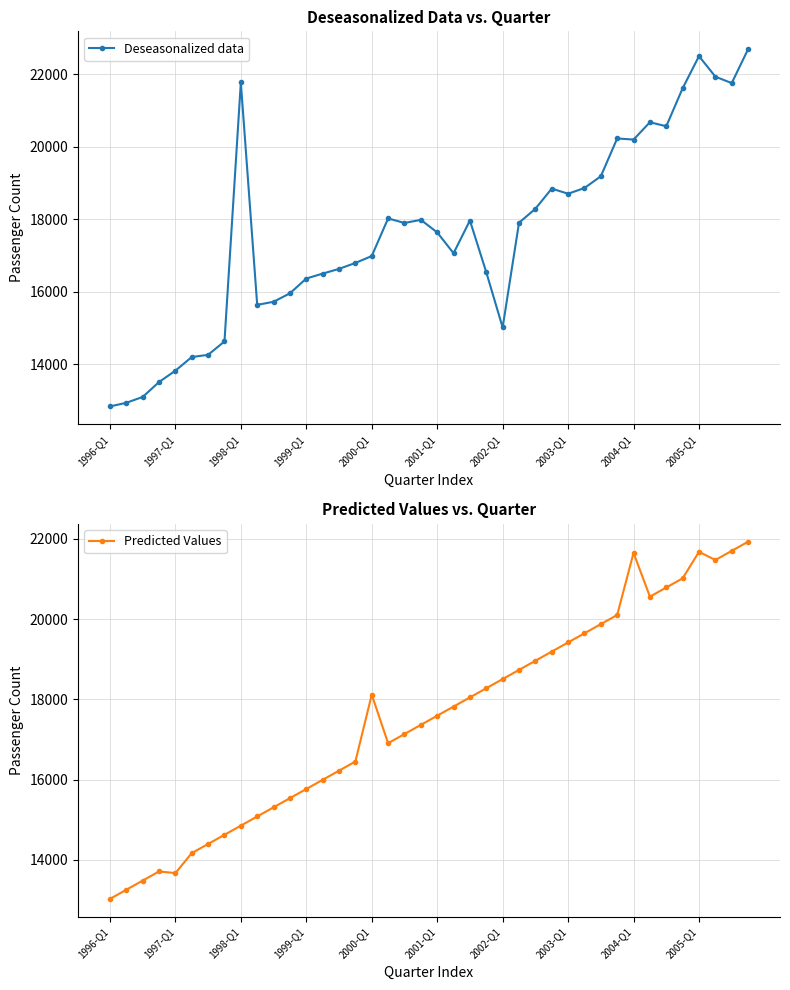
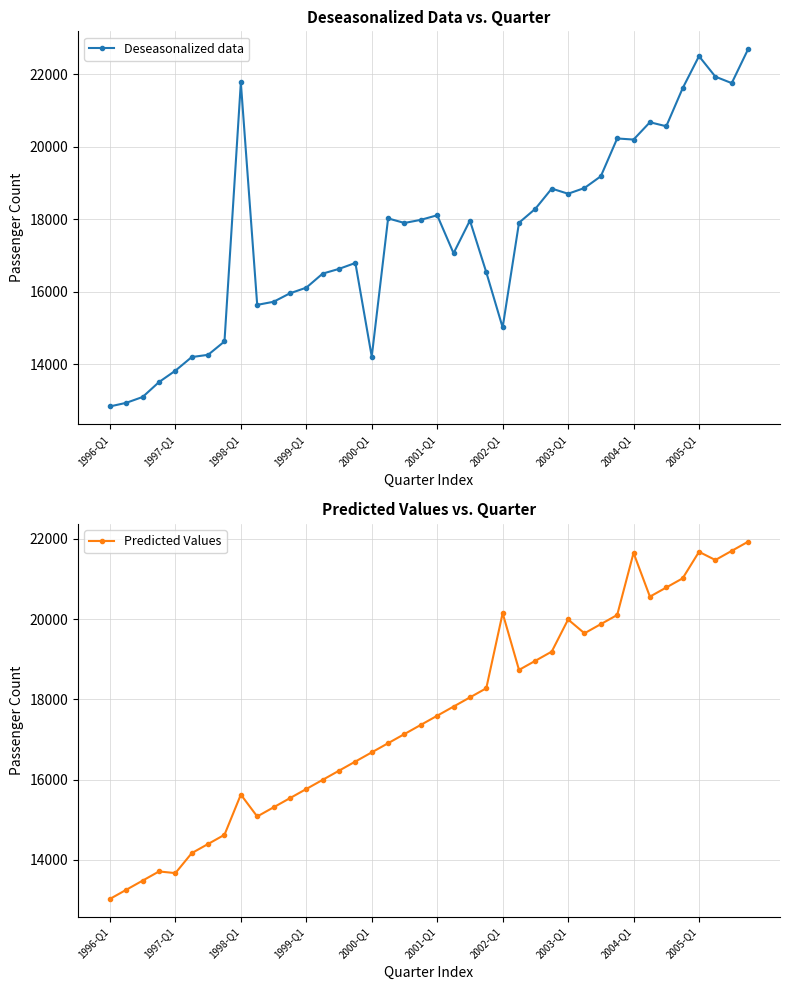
  {
    "Deseasonalized Data vs. Quarter": {
      "1996-Q1": 12800,
      "1997-Q1": 13800,
      "1998-Q1": 21800,
-     "1999-Q1": 16400,
-     "2000-Q1": 17000,
-     "2001-Q1": 17600,
+     "1999-Q1": 16100,
+     "2000-Q1": 14200,
+     "2001-Q1": 18100,
      "2002-Q1": 15000,
      "2003-Q1": 18700,
      "2004-Q1": 20200,
      "2005-Q1": 22500
    },
    "Predicted Values vs. Quarter": {
      "1996-Q1": 13000,
      "1997-Q1": 13700,
-     "1998-Q1": 14900,
+     "1998-Q1": 15600,
      "1999-Q1": 15800,
-     "2000-Q1": 18100,
+     "2000-Q1": 16700,
      "2001-Q1": 17600,
-     "2002-Q1": 18500,
-     "2003-Q1": 19400,
+     "2002-Q1": 20100,
+     "2003-Q1": 20000,
      "2004-Q1": 21700,
      "2005-Q1": 21700
    }
  }
